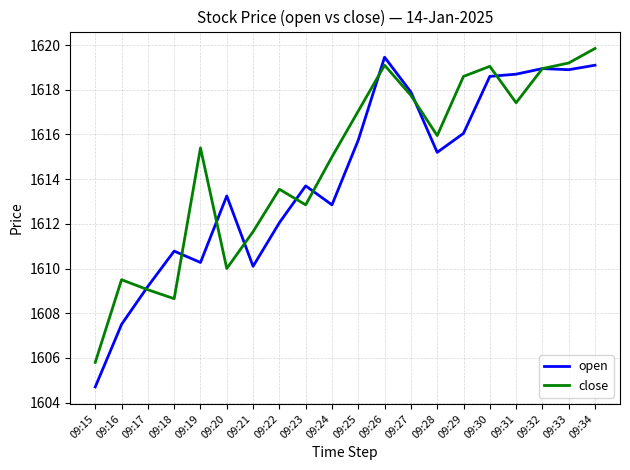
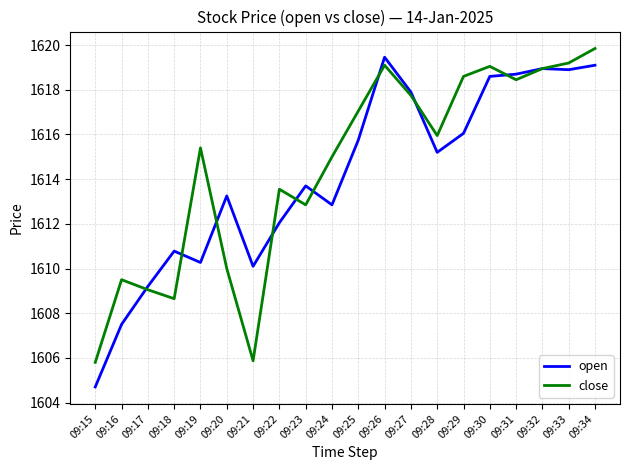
  {
    "open": {
      "09:15": 1604.7,
      "09:16": 1607.5,
      "09:17": 1609.2,
      "09:18": 1610.8,
      "09:19": 1610.3,
      "09:20": 1613.3,
      "09:21": 1610.1,
      "09:22": 1612.1,
      "09:23": 1613.7,
      "09:24": 1612.9,
      "09:25": 1615.8,
      "09:26": 1619.5,
      "09:27": 1617.9,
      "09:28": 1615.2,
      "09:29": 1616.1,
      "09:30": 1618.6,
      "09:31": 1618.7,
      "09:33": 1618.9,
      "09:34": 1619.1
    },
    "close": {
      "09:15": 1605.8,
      "09:16": 1609.5,
      "09:17": 1609.1,
      "09:18": 1608.7,
      "09:19": 1615.4,
      "09:20": 1610.0,
-     "09:21": 1611.7,
+     "09:21": 1605.9,
      "09:22": 1613.6,
      "09:23": 1612.9,
      "09:24": 1615.0,
      "09:25": 1617.1,
      "09:26": 1619.1,
      "09:27": 1617.8,
      "09:28": 1616.0,
      "09:29": 1618.6,
      "09:30": 1619.1,
-     "09:31": 1617.4,
+     "09:31": 1618.5,
      "09:33": 1619.2,
      "09:34": 1619.9
    }
  }
